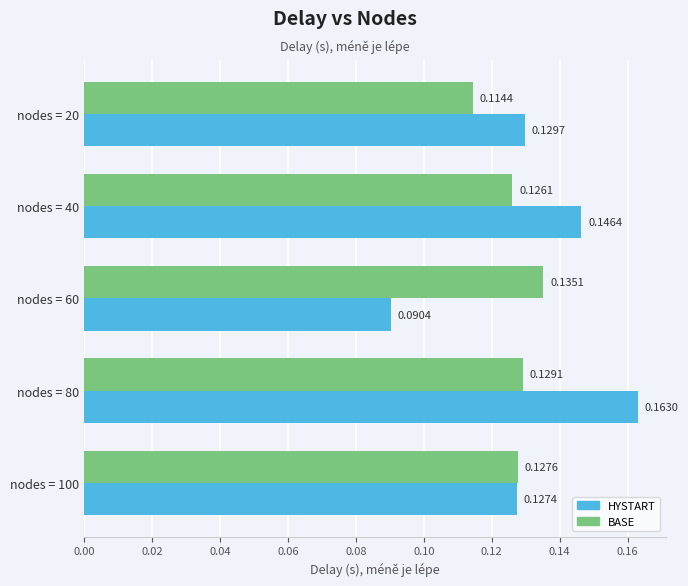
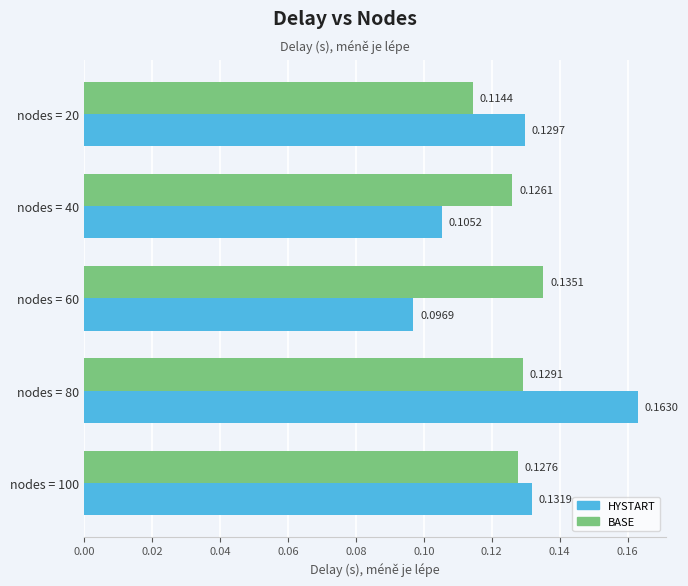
  {
    "HYSTART": {
      "nodes = 20": 0.1297,
-     "nodes = 40": 0.1464,
-     "nodes = 60": 0.0904,
+     "nodes = 40": 0.1052,
+     "nodes = 60": 0.0969,
      "nodes = 80": 0.1630,
-     "nodes = 100": 0.1274
+     "nodes = 100": 0.1319
    },
    "BASE": {
      "nodes = 20": 0.1144,
      "nodes = 40": 0.1261,
      "nodes = 60": 0.1351,
      "nodes = 80": 0.1291,
      "nodes = 100": 0.1276
    }
  }
